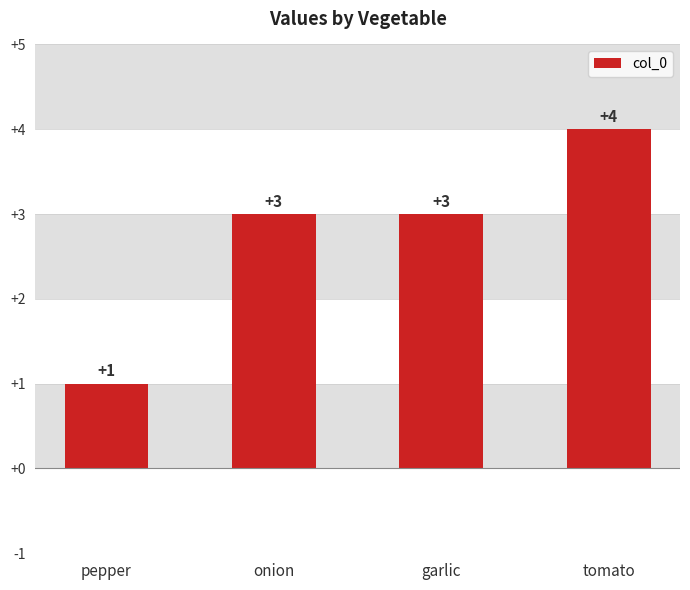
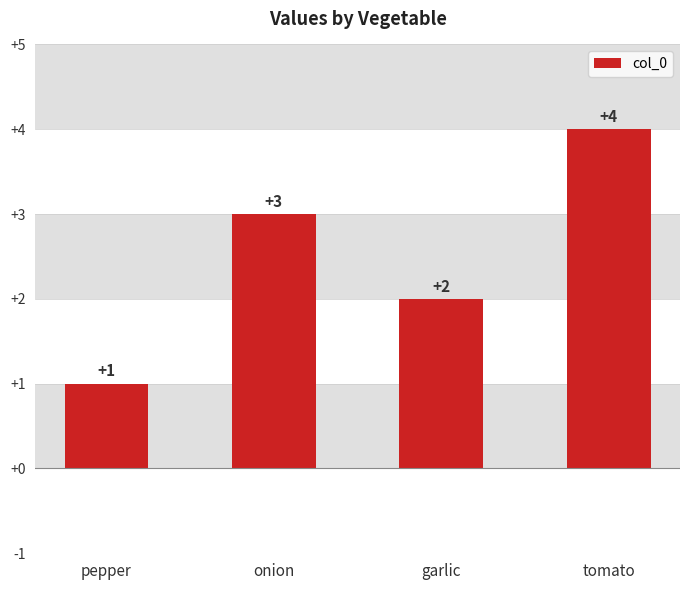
  {
    "pepper": "+1",
    "onion": "+3",
-   "garlic": "+3",
+   "garlic": "+2",
    "tomato": "+4"
  }
